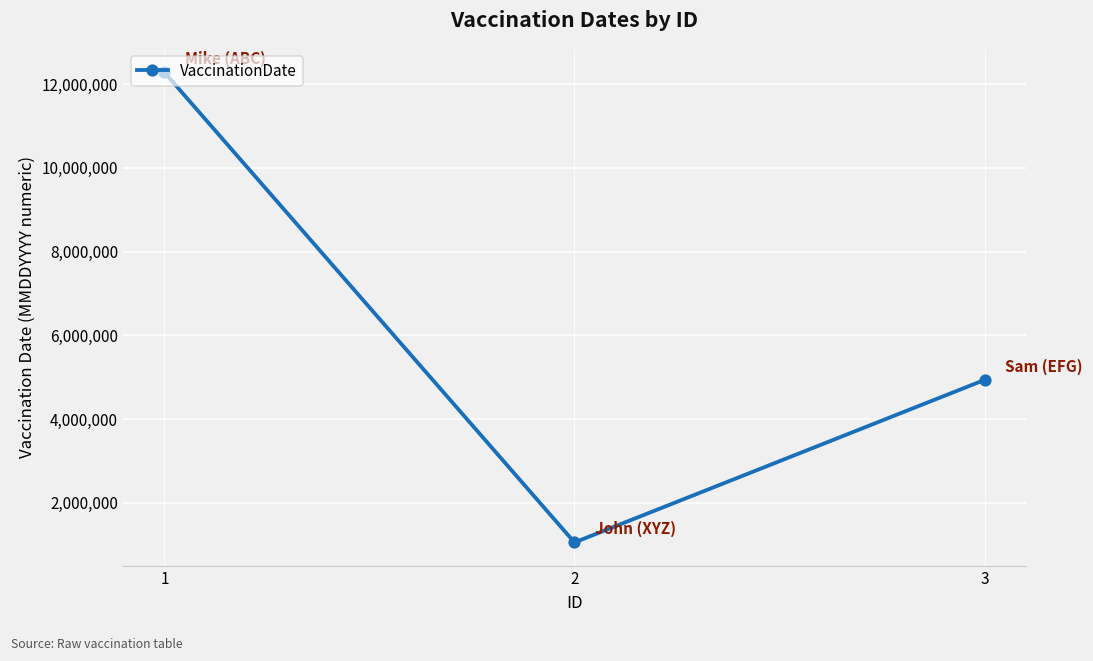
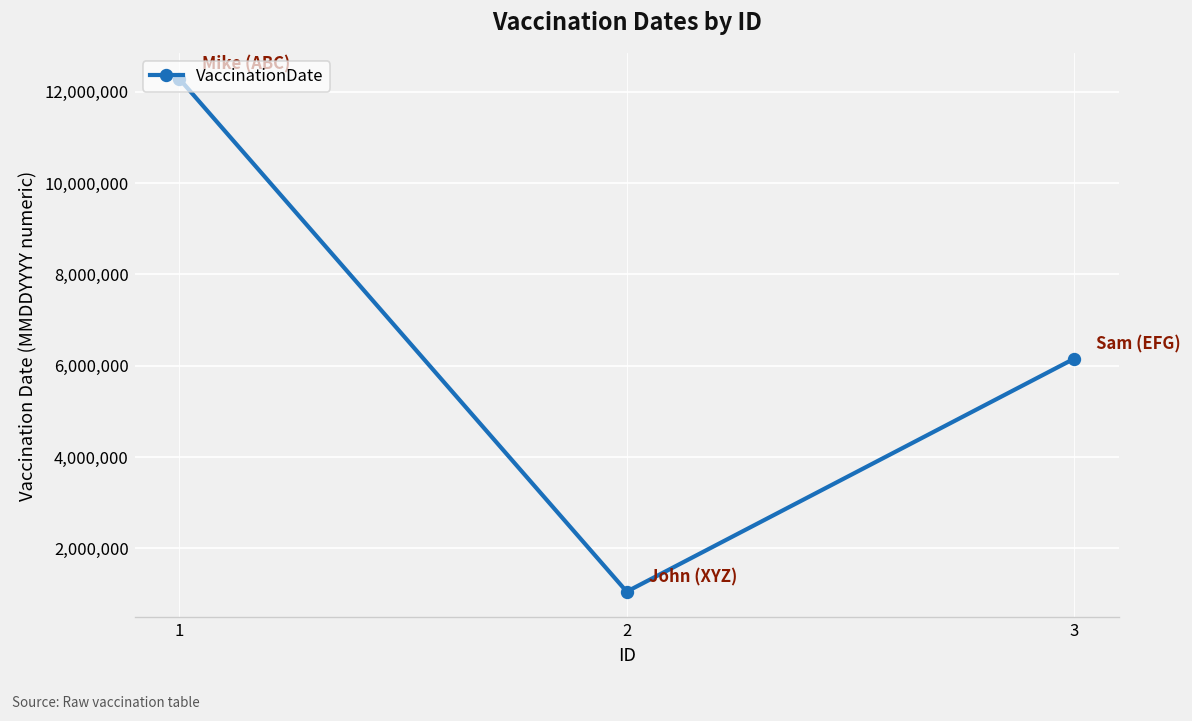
  {
    "2": "1,100,000",
-   "3": "4,900,000"
+   "3": "6,200,000"
  }
